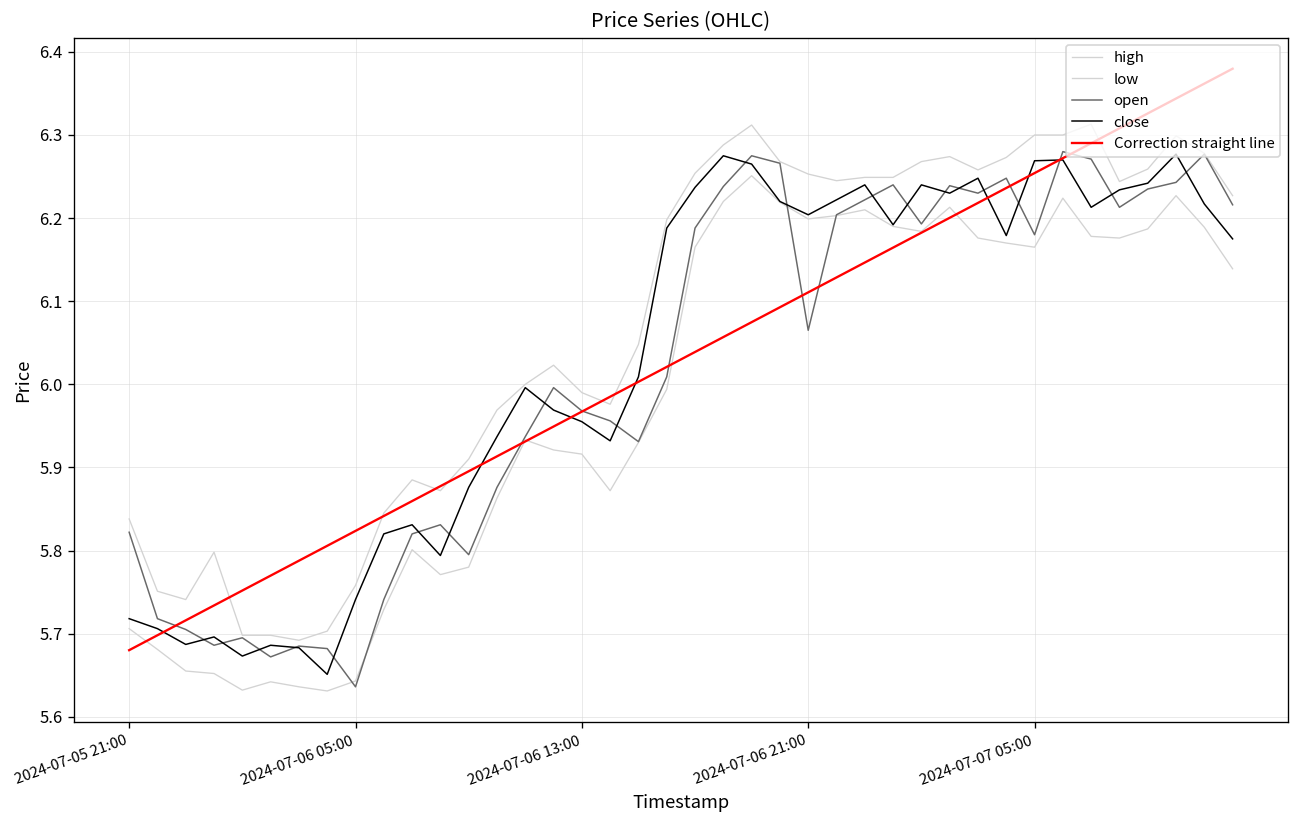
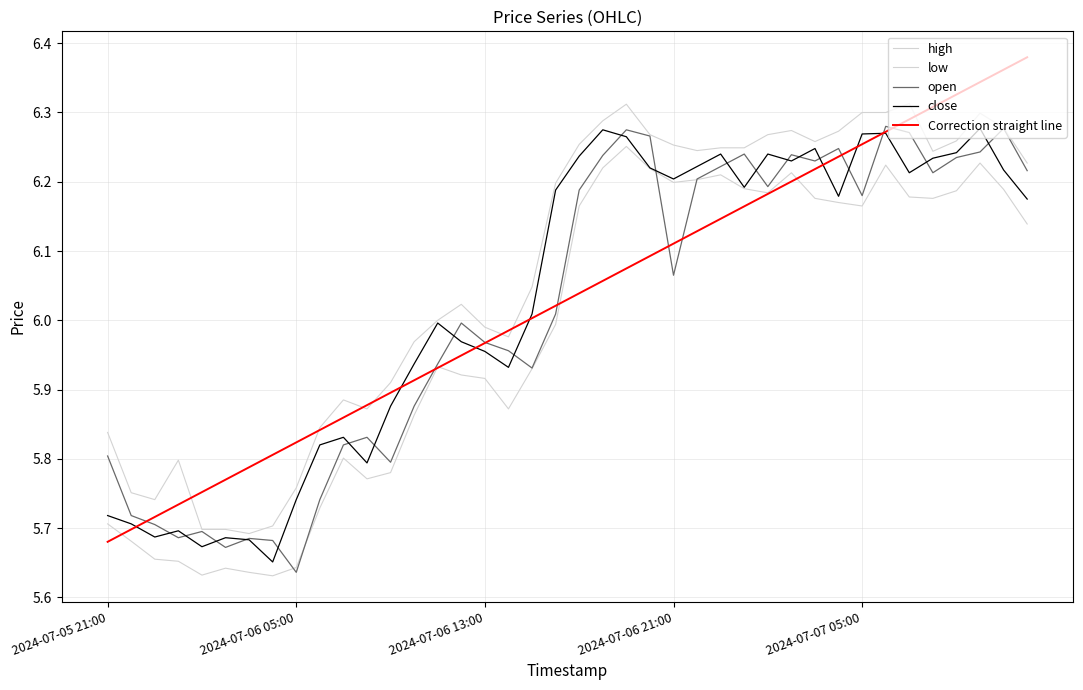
  {
    "open": {
-     "2024-07-05 21:00": 5.82,
+     "2024-07-05 21:00": 5.80,
      "2024-07-06 05:00": 5.64,
      "2024-07-06 21:00": 6.07,
      "2024-07-07 05:00": 6.18
    },
    "close": {
      "2024-07-05 21:00": 5.72,
      "2024-07-06 05:00": 5.74,
      "2024-07-06 13:00": 5.96,
      "2024-07-06 21:00": 6.20,
      "2024-07-07 05:00": 6.27
    },
    "Correction straight line": {
      "2024-07-05 21:00": 5.68,
      "2024-07-06 05:00": 5.82,
      "2024-07-06 21:00": 6.11,
      "2024-07-07 05:00": 6.25
    }
  }
